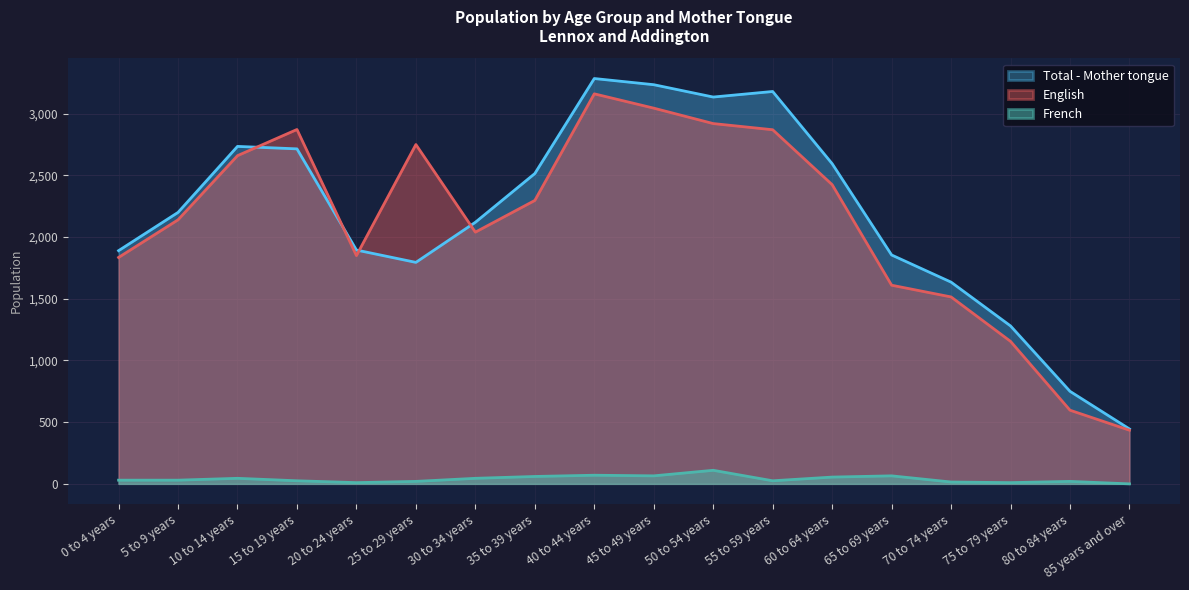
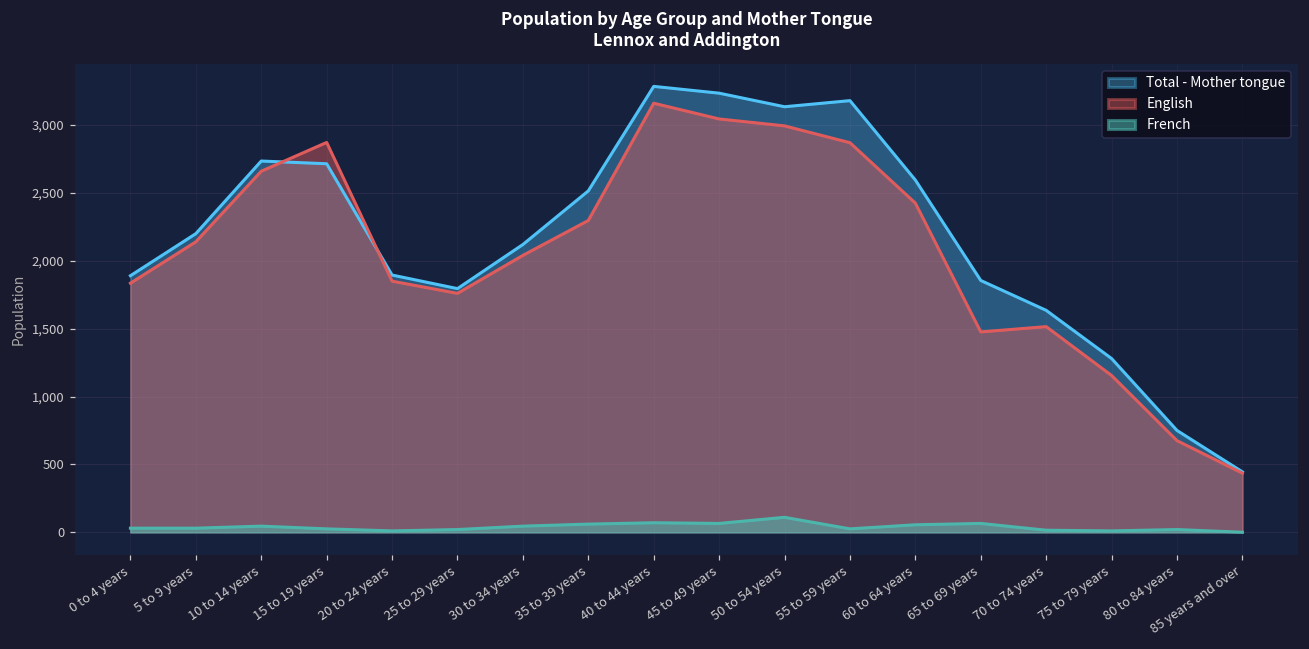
  {
    "English": {
      "0 to 4 years": "1,840",
      "5 to 9 years": "2,140",
      "10 to 14 years": "2,660",
      "15 to 19 years": "2,870",
      "20 to 24 years": "1,850",
-     "25 to 29 years": "2,750",
+     "25 to 29 years": "1,760",
      "30 to 34 years": "2,040",
      "35 to 39 years": "2,300",
      "40 to 44 years": "3,160",
      "45 to 49 years": "3,050",
-     "50 to 54 years": "2,920",
+     "50 to 54 years": "2,990",
      "55 to 59 years": "2,870",
      "60 to 64 years": "2,430",
-     "65 to 69 years": "1,610",
+     "65 to 69 years": "1,480",
      "70 to 74 years": "1,520",
      "75 to 79 years": "1,160",
-     "80 to 84 years": "600"
+     "80 to 84 years": "680"
    }
  }
